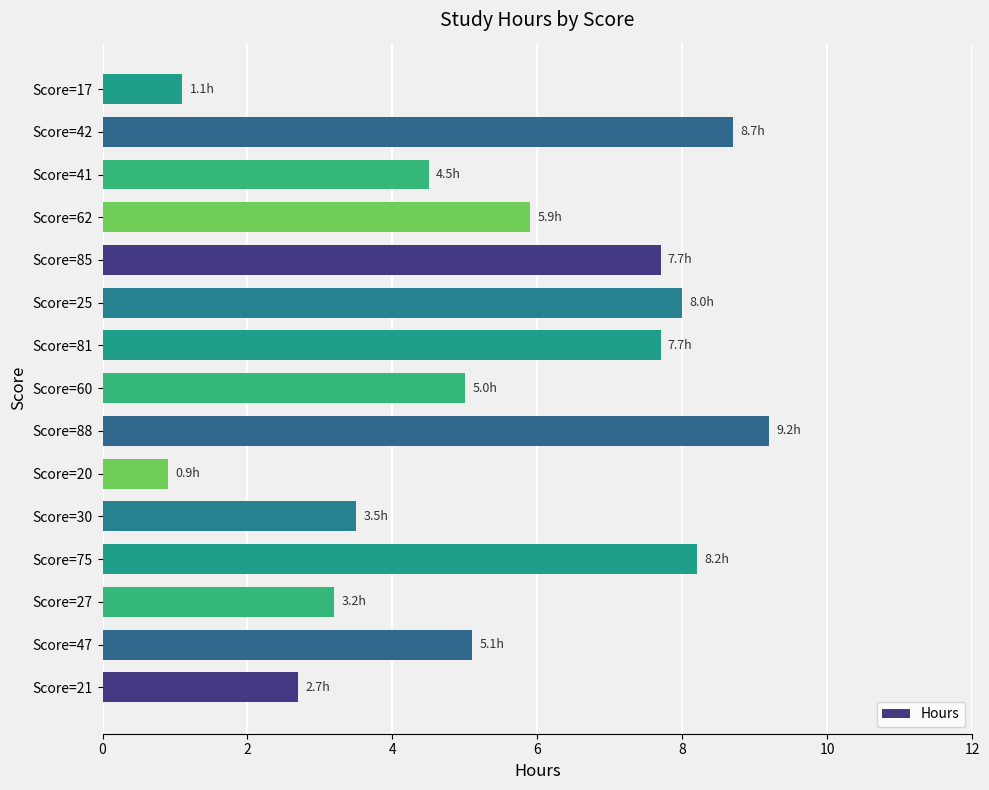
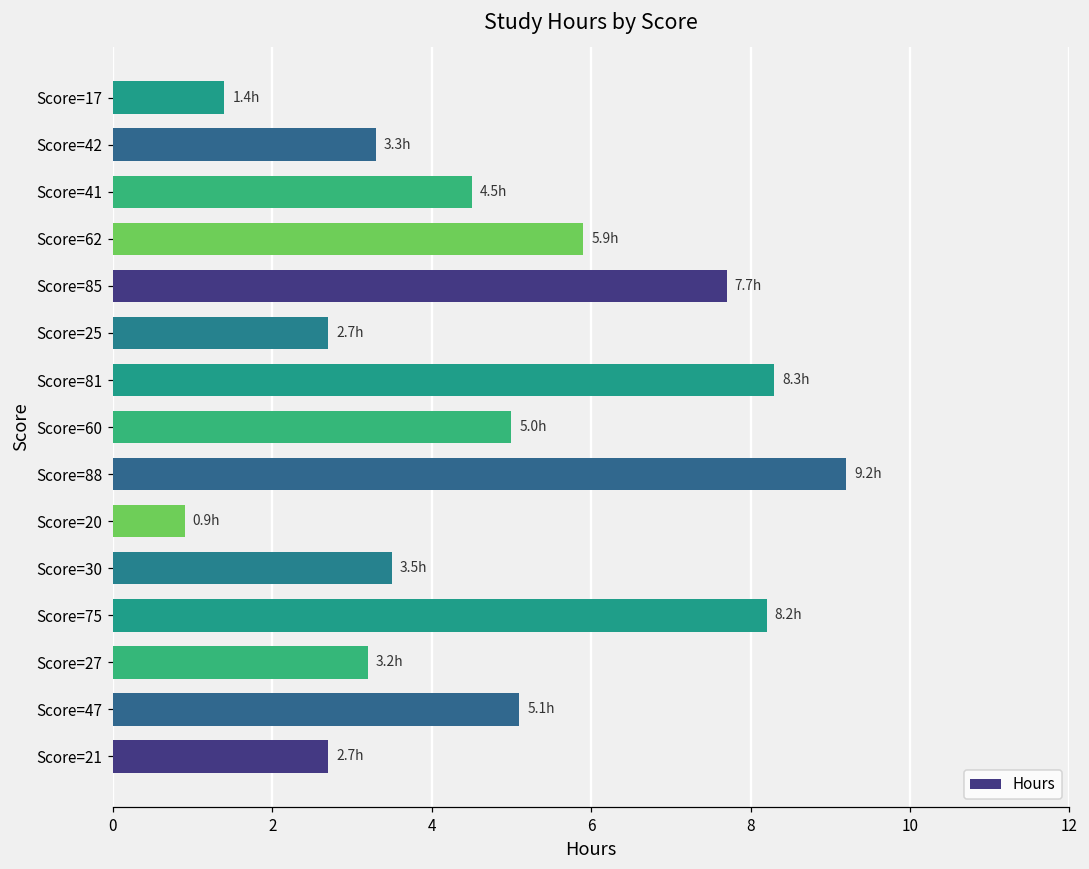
  {
-   "Score=17": "1.1h",
-   "Score=42": "8.7h",
+   "Score=17": "1.4h",
+   "Score=42": "3.3h",
    "Score=41": "4.5h",
    "Score=62": "5.9h",
    "Score=85": "7.7h",
-   "Score=25": "8.0h",
-   "Score=81": "7.7h",
+   "Score=25": "2.7h",
+   "Score=81": "8.3h",
    "Score=60": "5.0h",
    "Score=88": "9.2h",
    "Score=20": "0.9h",
    "Score=30": "3.5h",
    "Score=75": "8.2h",
    "Score=27": "3.2h",
    "Score=47": "5.1h",
    "Score=21": "2.7h"
  }
